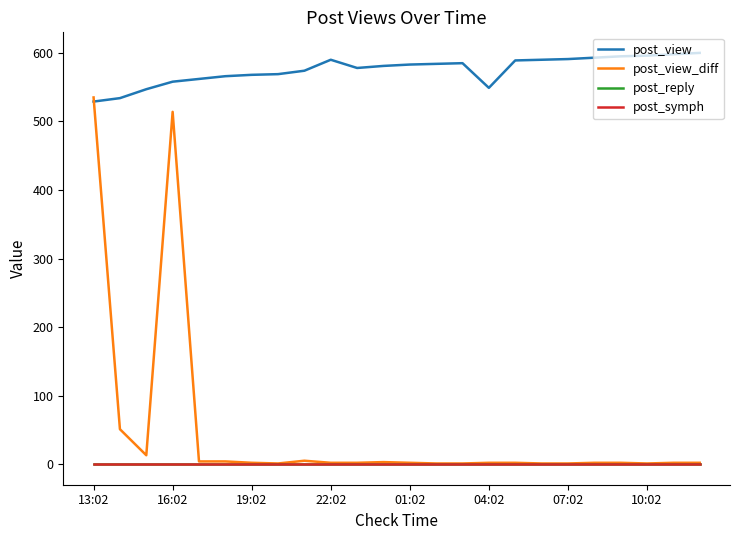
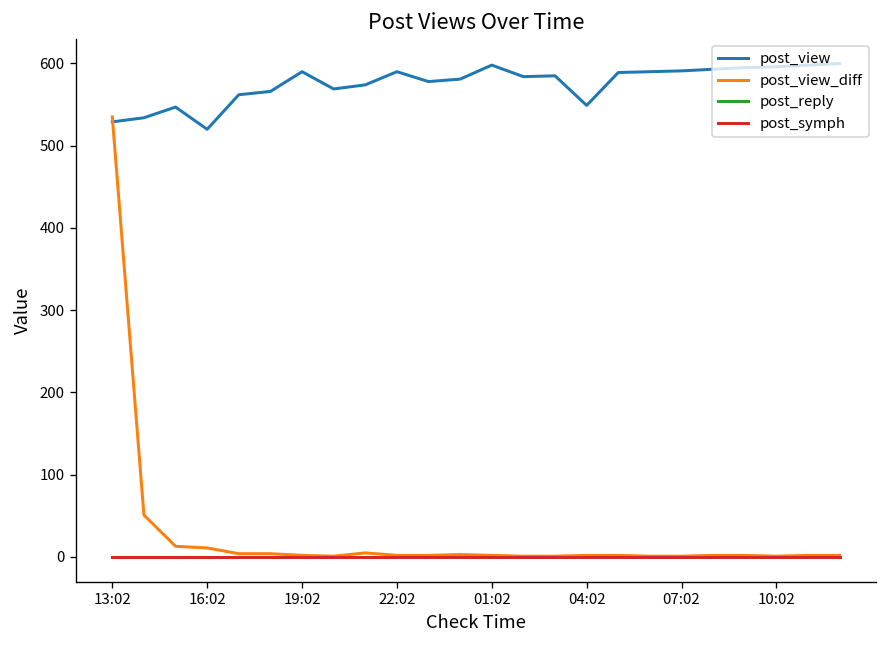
  {
    "post_view": {
      "13:02": 530,
-     "16:02": 560,
-     "19:02": 570,
+     "16:02": 520,
+     "19:02": 590,
      "22:02": 590,
-     "01:02": 580,
+     "01:02": 600,
      "04:02": 550,
      "07:02": 590
    },
    "post_view_diff": {
      "13:02": 540,
-     "16:02": 510
+     "16:02": 10
    },
    "post_symph": {
      "13:02": 0,
      "16:02": 0
    }
  }
